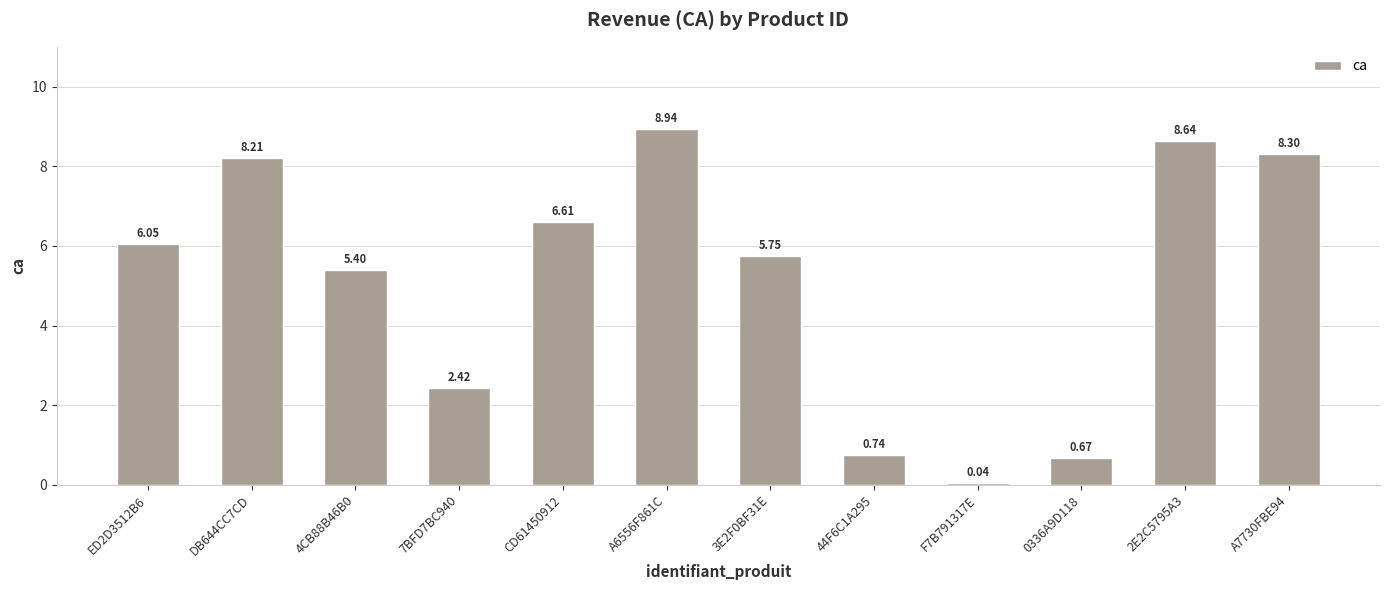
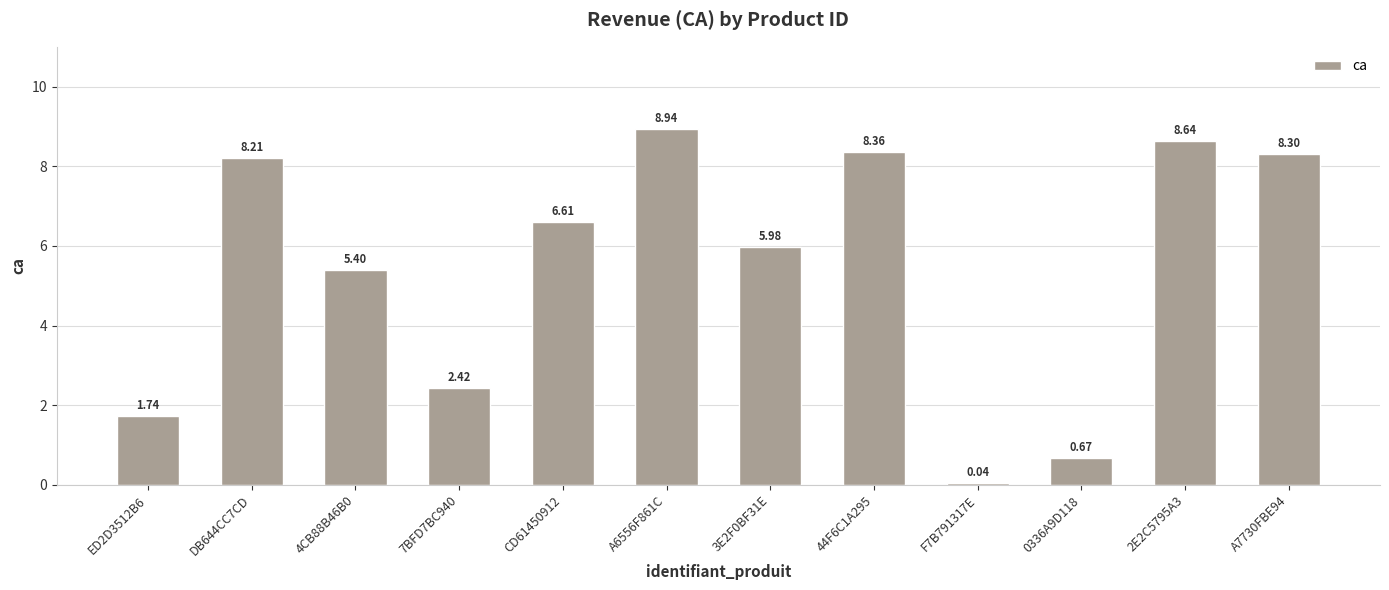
  {
-   "ED2D3512B6": 6.05,
+   "ED2D3512B6": 1.74,
    "DB644CC7CD": 8.21,
    "4CB88B46B0": 5.40,
    "7BFD7BC940": 2.42,
    "CD61450912": 6.61,
    "A6556F861C": 8.94,
-   "3E2F0BF31E": 5.75,
-   "44F6C1A295": 0.74,
+   "3E2F0BF31E": 5.98,
+   "44F6C1A295": 8.36,
    "F7B791317E": 0.04,
    "0336A9D118": 0.67,
    "2E2C5795A3": 8.64,
    "A7730FBE94": 8.30
  }
